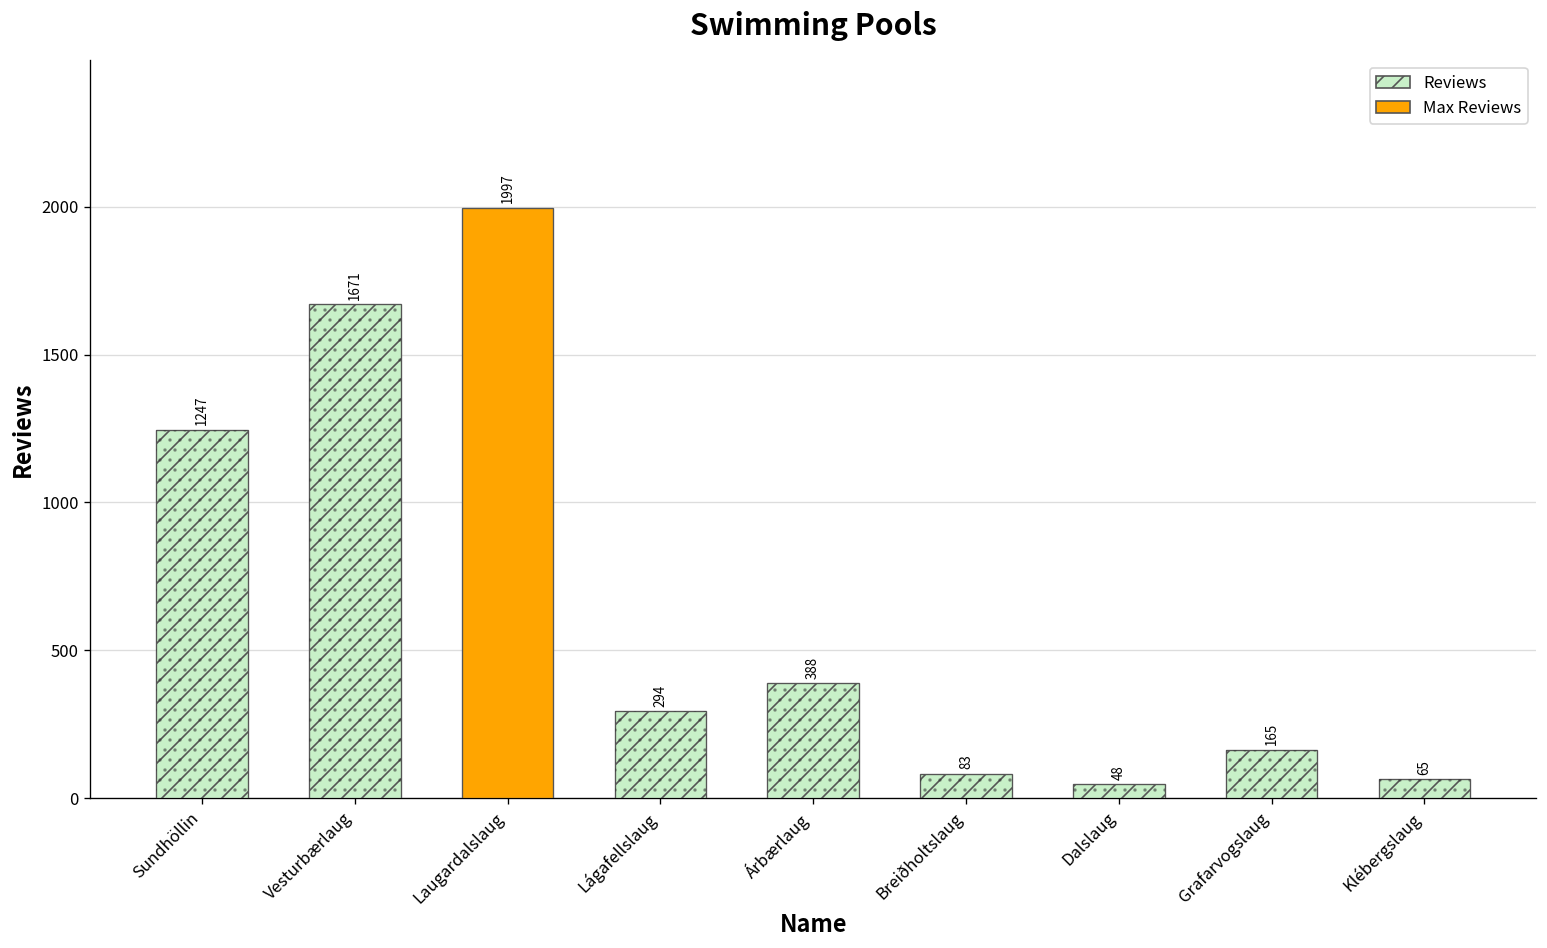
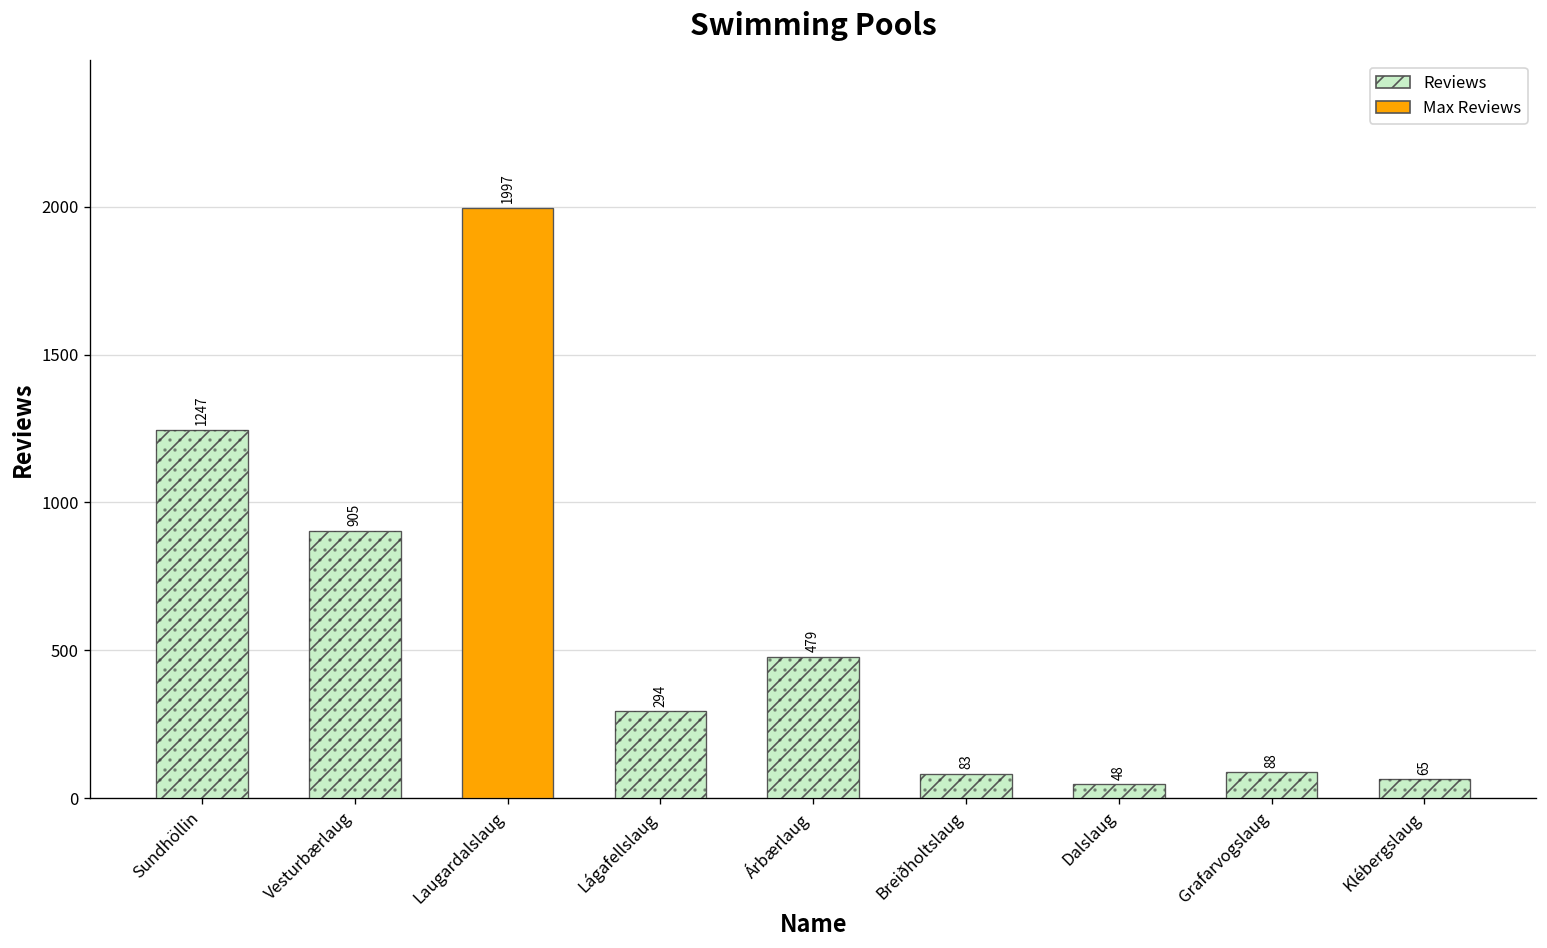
  {
    "Reviews": {
      "Sundhöllin": 1247,
-     "Vesturbærlaug": 1671,
+     "Vesturbærlaug": 905,
      "Laugardalslaug": 1997,
      "Lágafellslaug": 294,
-     "Árbærlaug": 388,
+     "Árbærlaug": 479,
      "Breiðholtslaug": 83,
      "Dalslaug": 48,
-     "Grafarvogslaug": 165,
+     "Grafarvogslaug": 88,
      "Klébergslaug": 65
    }
  }
